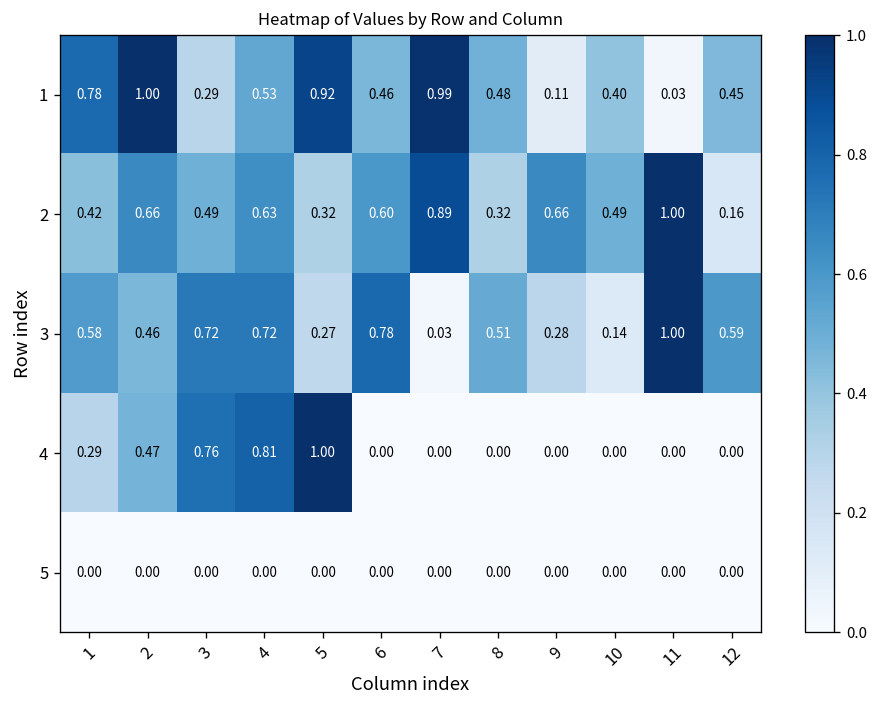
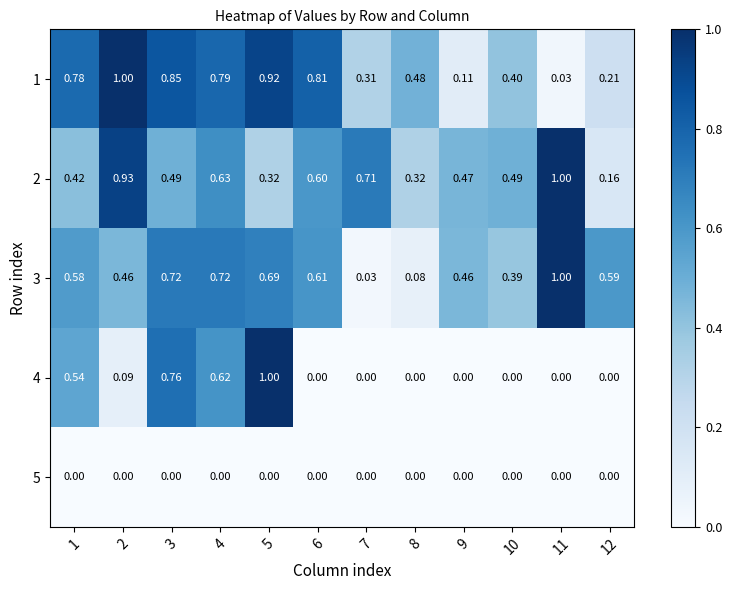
  {
    "1": {
      "1": 0.78,
      "2": 1.00,
-     "3": 0.29,
-     "4": 0.53,
+     "3": 0.85,
+     "4": 0.79,
      "5": 0.92,
-     "6": 0.46,
-     "7": 0.99,
+     "6": 0.81,
+     "7": 0.31,
      "8": 0.48,
      "9": 0.11,
      "10": 0.40,
      "11": 0.03,
-     "12": 0.45
+     "12": 0.21
    },
    "2": {
      "1": 0.42,
-     "2": 0.66,
+     "2": 0.93,
      "3": 0.49,
      "4": 0.63,
      "5": 0.32,
      "6": 0.60,
-     "7": 0.89,
+     "7": 0.71,
      "8": 0.32,
-     "9": 0.66,
+     "9": 0.47,
      "10": 0.49,
      "11": 1.00,
      "12": 0.16
    },
    "3": {
      "1": 0.58,
      "2": 0.46,
      "3": 0.72,
      "4": 0.72,
-     "5": 0.27,
-     "6": 0.78,
+     "5": 0.69,
+     "6": 0.61,
      "7": 0.03,
-     "8": 0.51,
-     "9": 0.28,
-     "10": 0.14,
+     "8": 0.08,
+     "9": 0.46,
+     "10": 0.39,
      "11": 1.00,
      "12": 0.59
    },
    "4": {
-     "1": 0.29,
-     "2": 0.47,
+     "1": 0.54,
+     "2": 0.09,
      "3": 0.76,
-     "4": 0.81,
+     "4": 0.62,
      "5": 1.00,
      "6": 0.00,
      "7": 0.00,
      "8": 0.00,
      "9": 0.00,
      "10": 0.00,
      "11": 0.00,
      "12": 0.00
    },
    "5": {
      "1": 0.00,
      "2": 0.00,
      "3": 0.00,
      "4": 0.00,
      "5": 0.00,
      "6": 0.00,
      "7": 0.00,
      "8": 0.00,
      "9": 0.00,
      "10": 0.00,
      "11": 0.00,
      "12": 0.00
    }
  }
